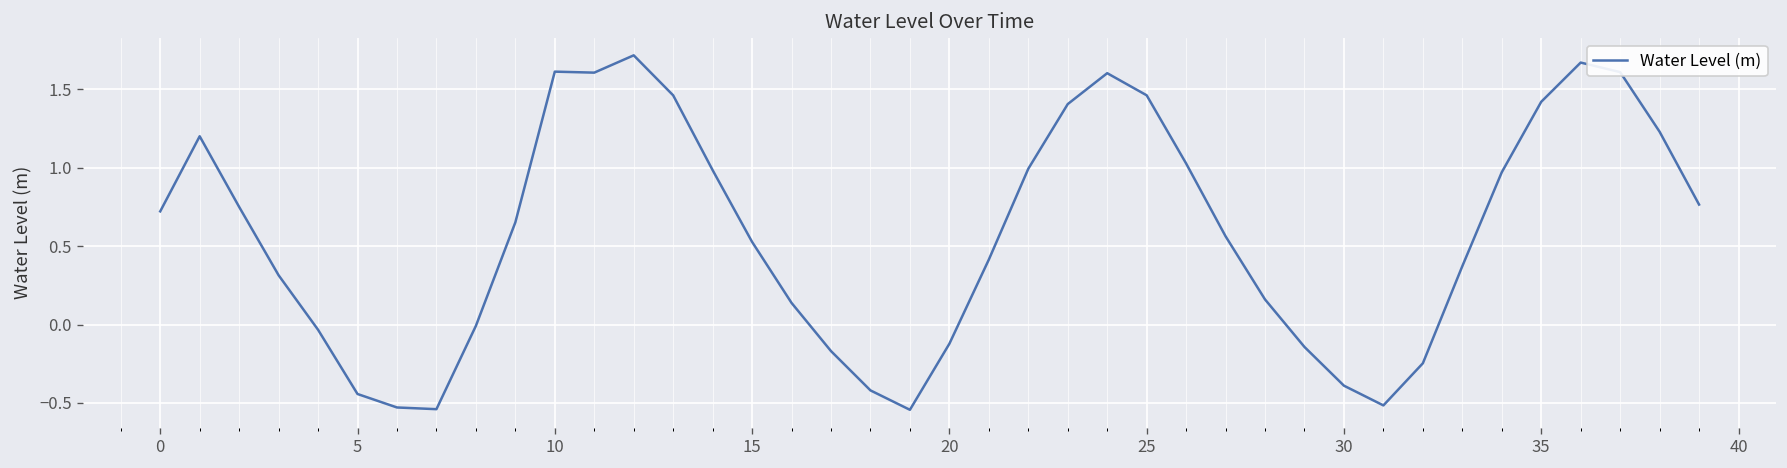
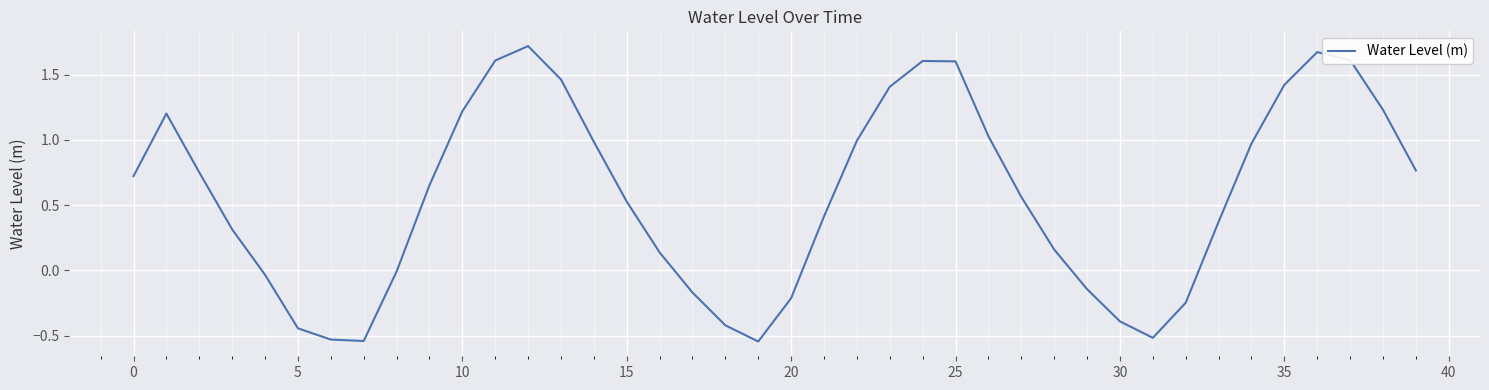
  {
    "0": 0.72,
    "5": -0.44,
-   "10": 1.61,
+   "10": 1.22,
    "15": 0.53,
-   "20": -0.12,
-   "25": 1.46,
+   "20": -0.21,
+   "25": 1.60,
    "30": -0.39,
    "35": 1.42
  }
